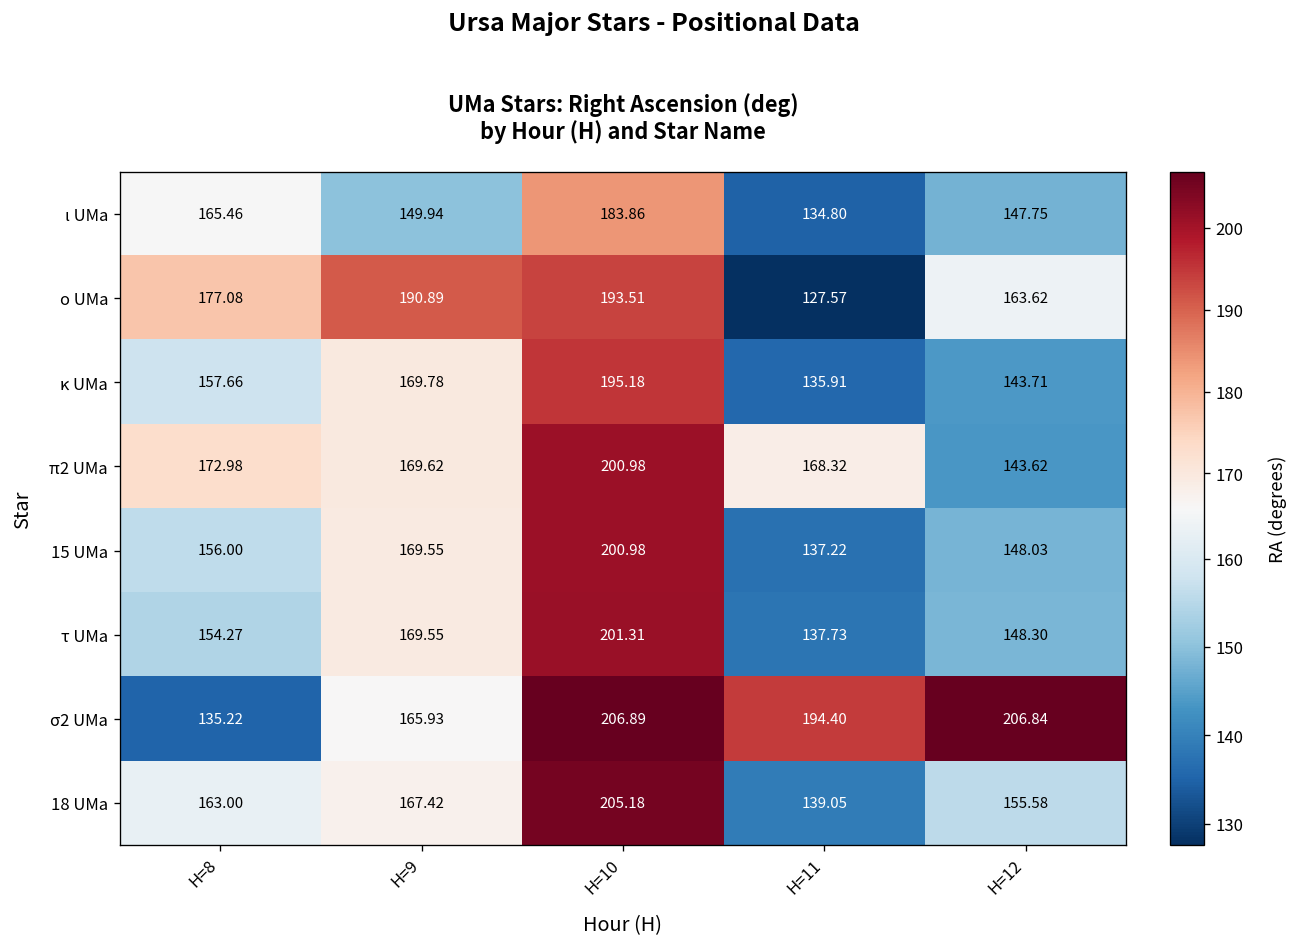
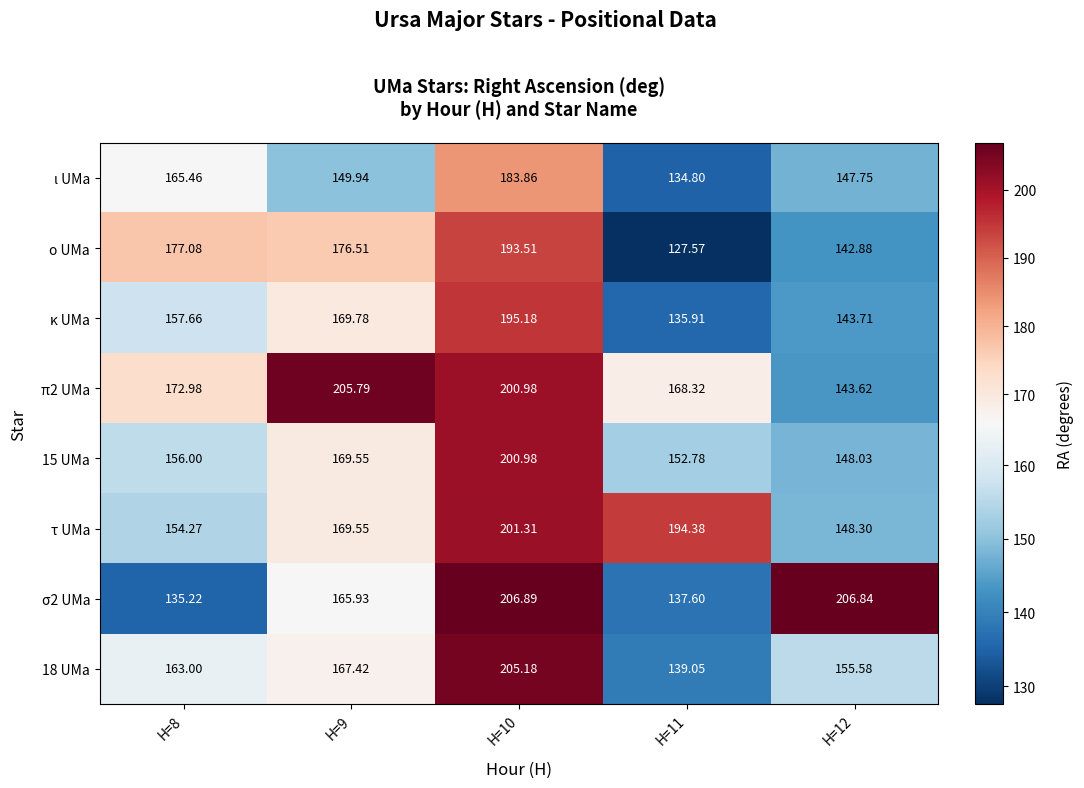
  {
    "ι UMa": {
      "H=8": 165.46,
      "H=9": 149.94,
      "H=10": 183.86,
      "H=11": 134.80,
      "H=12": 147.75
    },
    "ο UMa": {
      "H=8": 177.08,
-     "H=9": 190.89,
+     "H=9": 176.51,
      "H=10": 193.51,
      "H=11": 127.57,
-     "H=12": 163.62
+     "H=12": 142.88
    },
    "κ UMa": {
      "H=8": 157.66,
      "H=9": 169.78,
      "H=10": 195.18,
      "H=11": 135.91,
      "H=12": 143.71
    },
    "π2 UMa": {
      "H=8": 172.98,
-     "H=9": 169.62,
+     "H=9": 205.79,
      "H=10": 200.98,
      "H=11": 168.32,
      "H=12": 143.62
    },
    "15 UMa": {
      "H=8": 156.00,
      "H=9": 169.55,
      "H=10": 200.98,
-     "H=11": 137.22,
+     "H=11": 152.78,
      "H=12": 148.03
    },
    "τ UMa": {
      "H=8": 154.27,
      "H=9": 169.55,
      "H=10": 201.31,
-     "H=11": 137.73,
+     "H=11": 194.38,
      "H=12": 148.30
    },
    "σ2 UMa": {
      "H=8": 135.22,
      "H=9": 165.93,
      "H=10": 206.89,
-     "H=11": 194.40,
+     "H=11": 137.60,
      "H=12": 206.84
    },
    "18 UMa": {
      "H=8": 163.00,
      "H=9": 167.42,
      "H=10": 205.18,
      "H=11": 139.05,
      "H=12": 155.58
    }
  }
